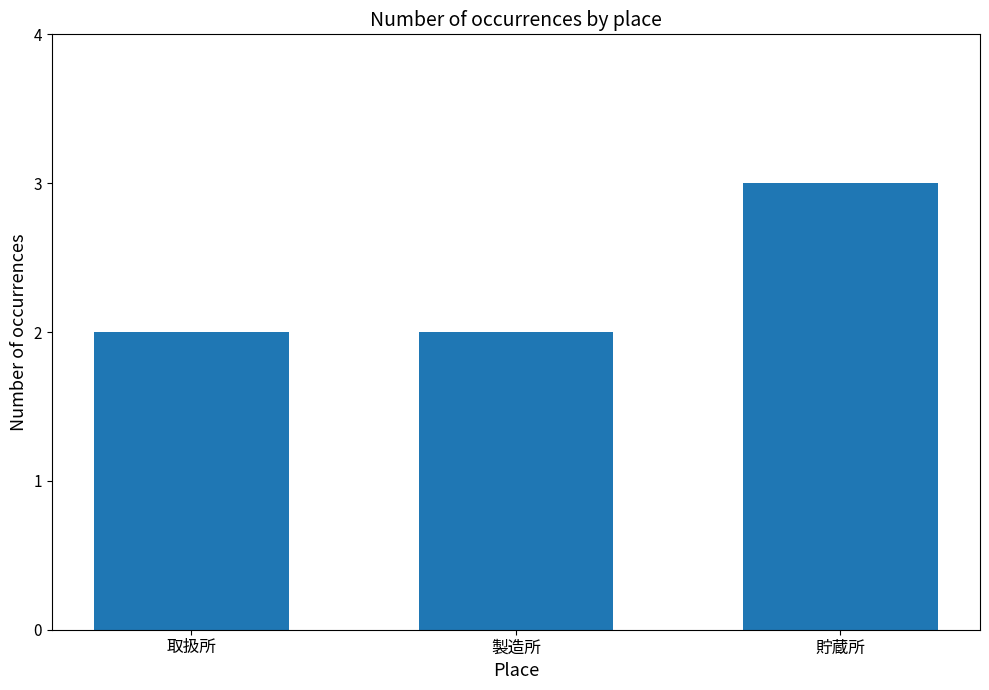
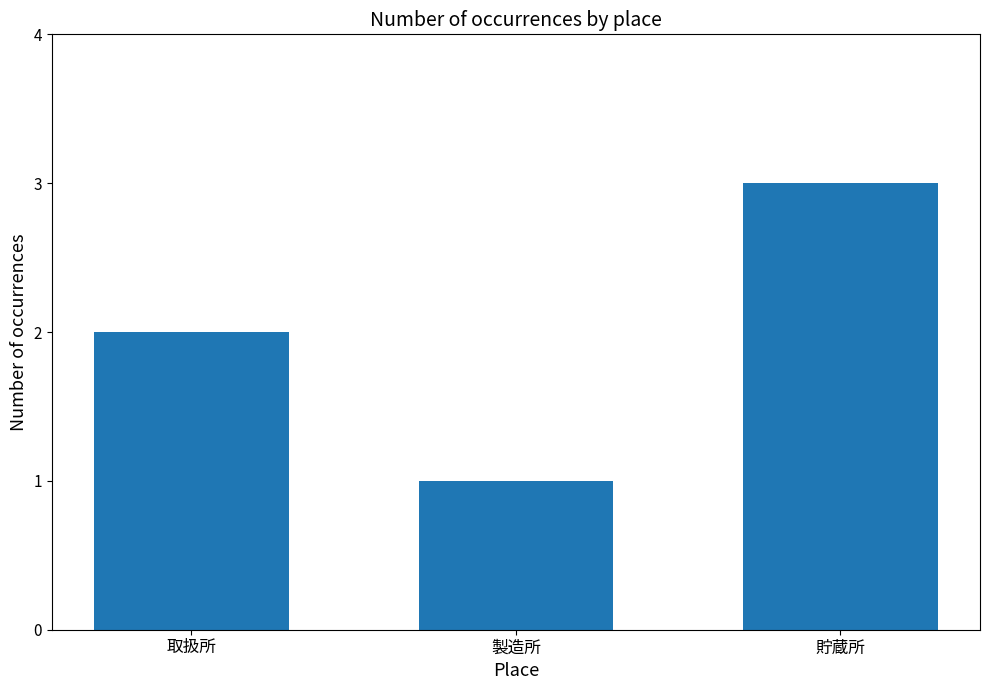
  {
    "取扱所": 2,
-   "製造所": 2,
+   "製造所": 1,
    "貯蔵所": 3
  }
